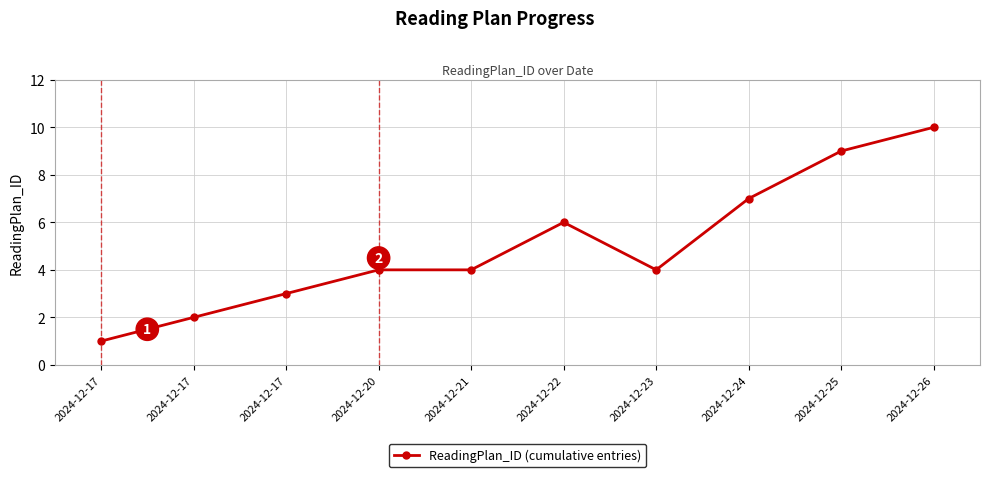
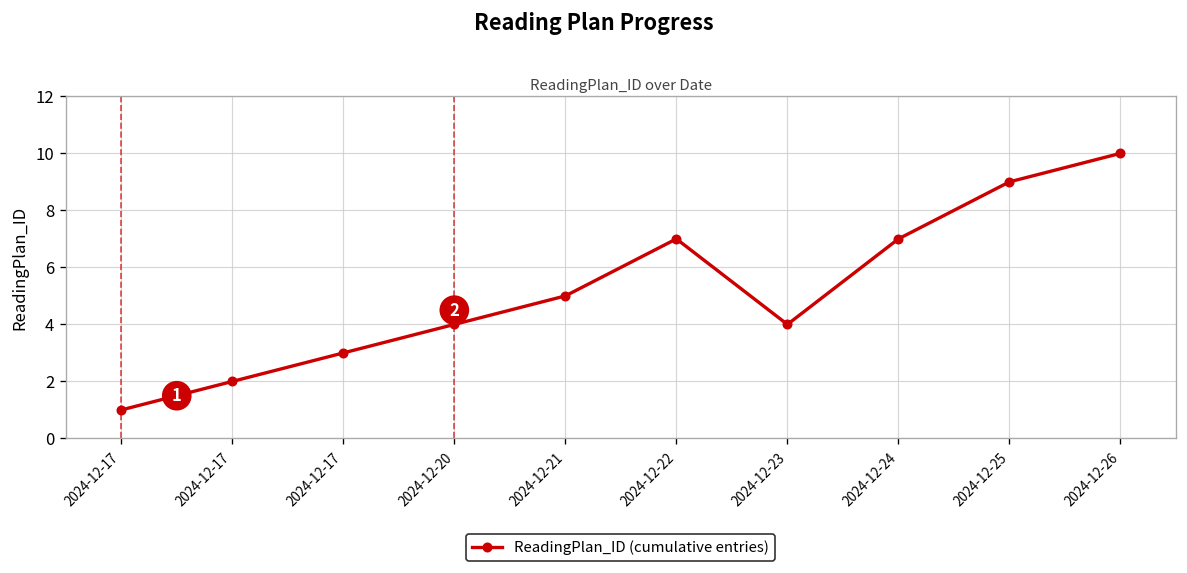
  {
-   "2024-12-21": 4,
-   "2024-12-22": 6,
+   "2024-12-21": 5,
+   "2024-12-22": 7,
    "2024-12-23": 4,
    "2024-12-24": 7,
    "2024-12-25": 9,
    "2024-12-26": 10
  }
